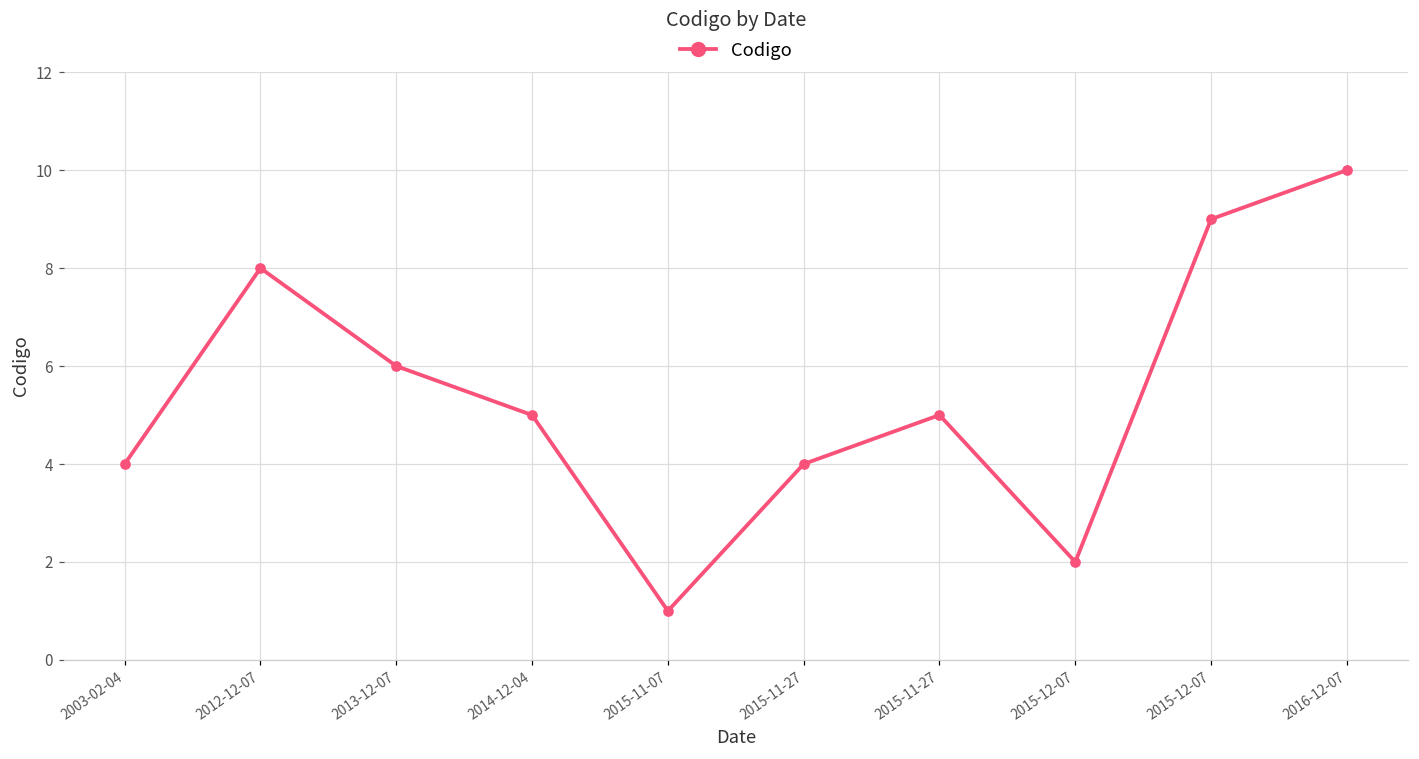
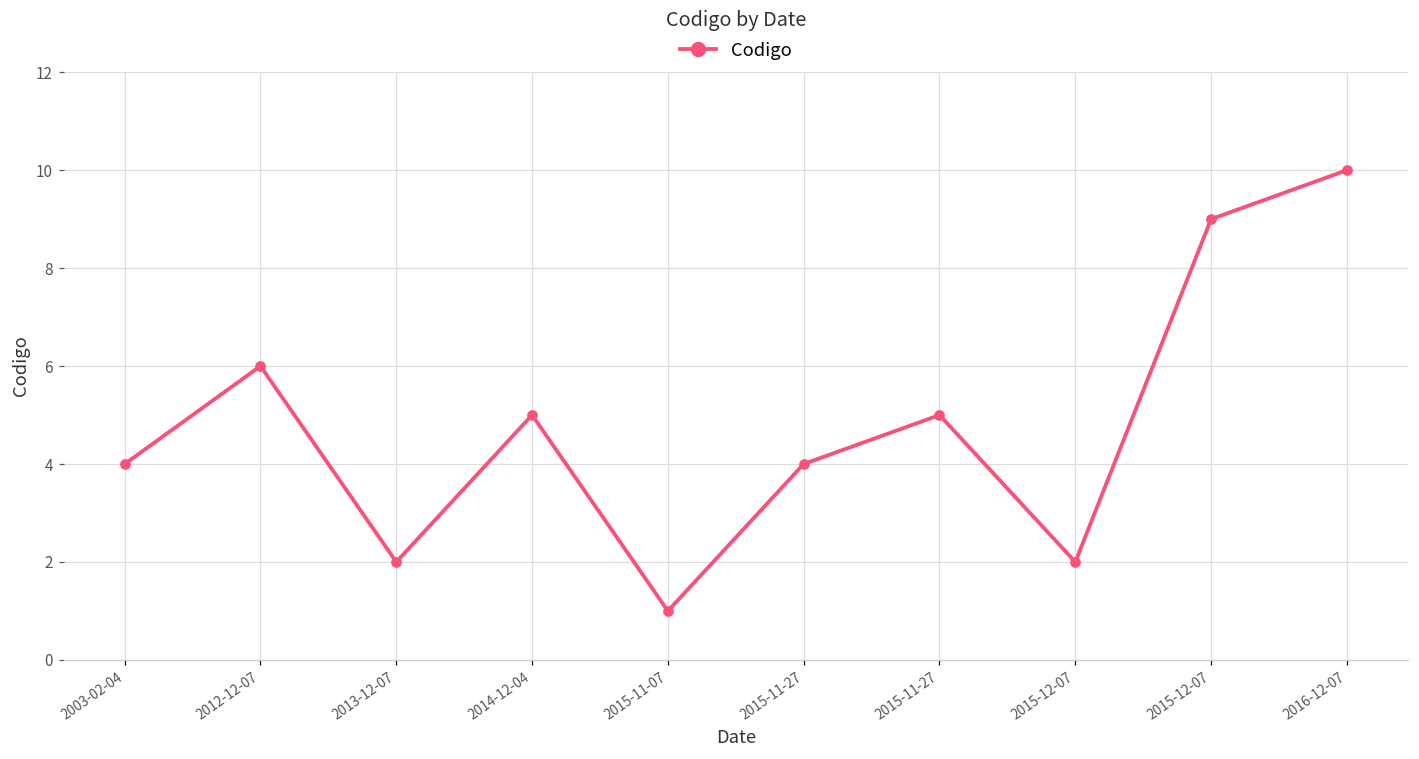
  {
    "2003-02-04": 4,
-   "2012-12-07": 8,
-   "2013-12-07": 6,
+   "2012-12-07": 6,
+   "2013-12-07": 2,
    "2014-12-04": 5,
    "2015-11-07": 1,
    "2016-12-07": 10
  }
